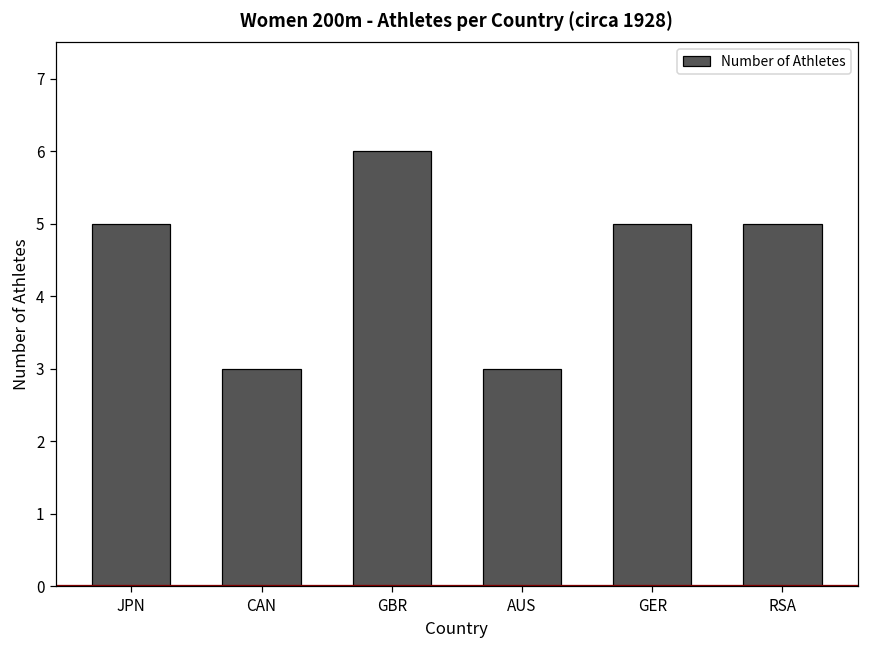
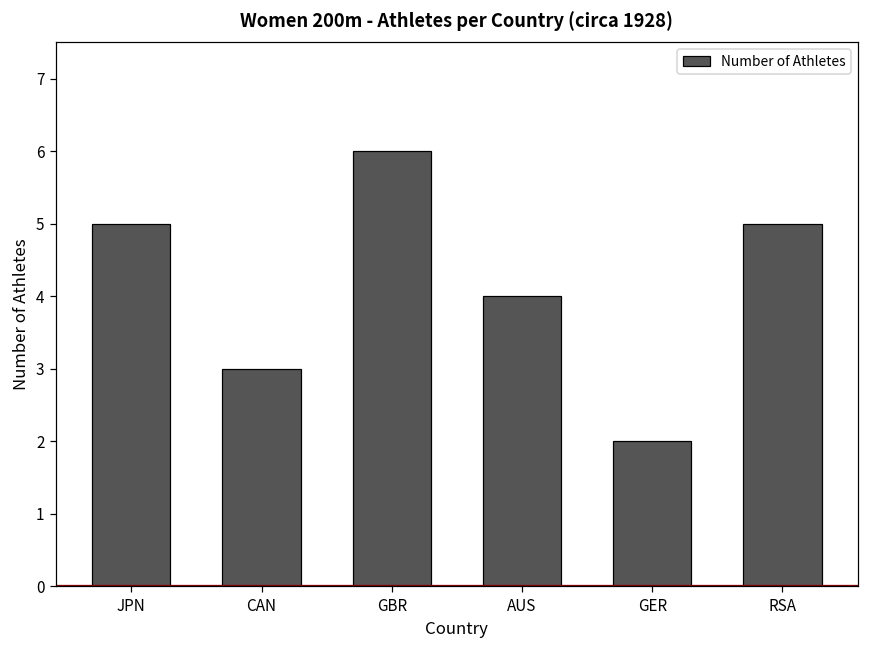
  {
    "JPN": 5,
    "CAN": 3,
    "GBR": 6,
-   "AUS": 3,
-   "GER": 5,
+   "AUS": 4,
+   "GER": 2,
    "RSA": 5
  }
